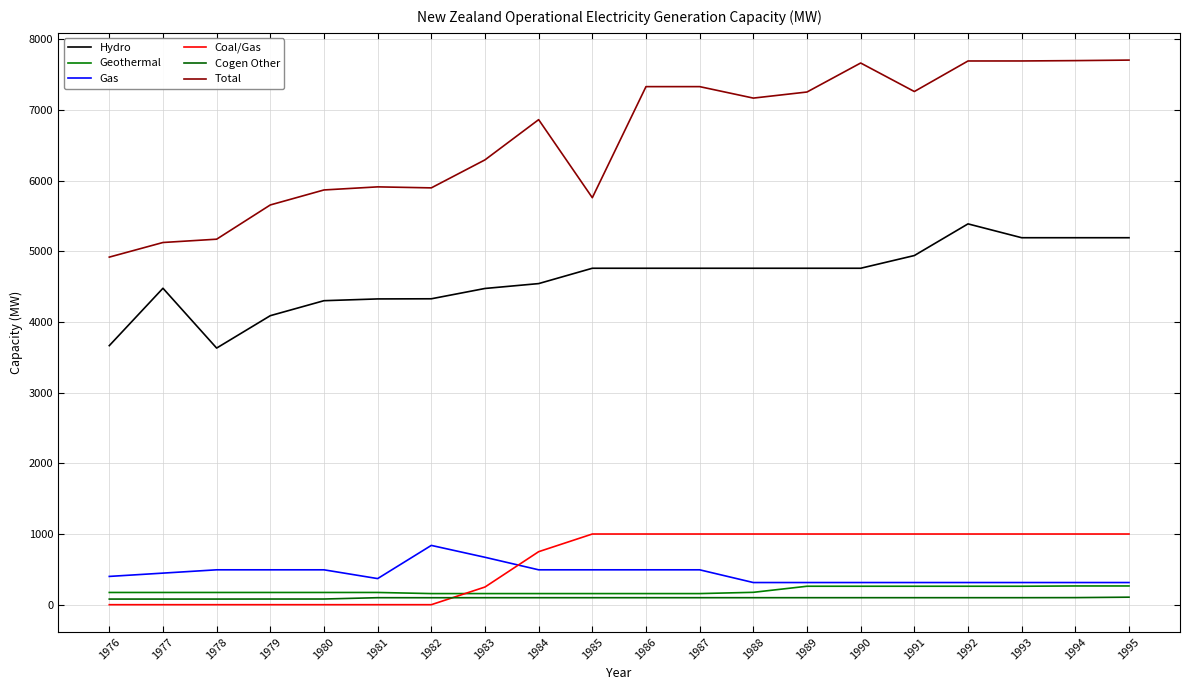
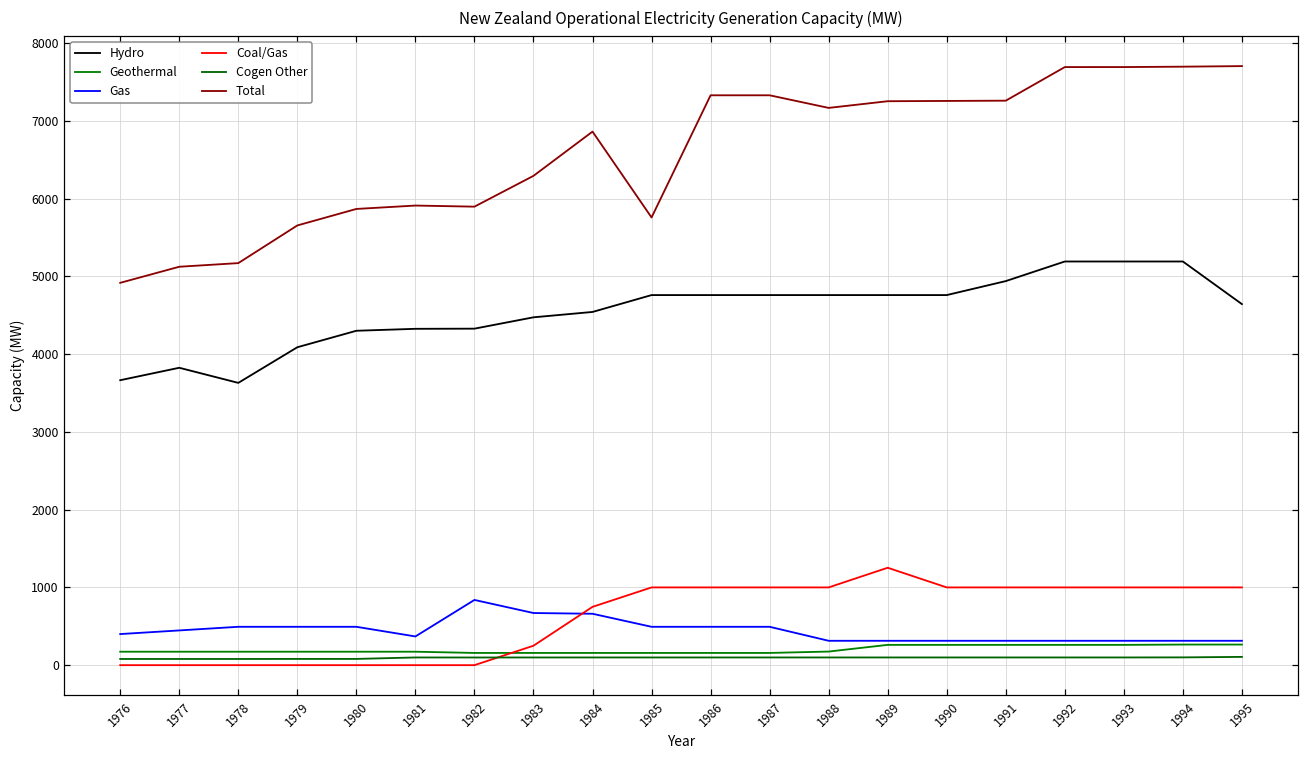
  {
    "Hydro": {
      "1976": 3700,
-     "1977": 4500,
+     "1977": 3800,
      "1978": 3600,
      "1979": 4100,
      "1980": 4300,
      "1981": 4300,
      "1982": 4300,
      "1983": 4500,
      "1984": 4500,
      "1985": 4800,
      "1986": 4800,
      "1987": 4800,
      "1988": 4800,
      "1989": 4800,
      "1990": 4800,
      "1991": 4900,
-     "1992": 5400,
+     "1992": 5200,
      "1993": 5200,
      "1994": 5200,
-     "1995": 5200
+     "1995": 4600
    },
    "Gas": {
      "1976": 400,
      "1977": 400,
      "1978": 500,
      "1979": 500,
      "1980": 500,
      "1981": 400,
      "1982": 800,
      "1983": 700,
-     "1984": 500,
+     "1984": 700,
      "1985": 500,
      "1986": 500,
      "1987": 500,
      "1988": 300,
      "1989": 300,
      "1990": 300,
      "1991": 300,
      "1992": 300,
      "1993": 300,
      "1994": 300,
      "1995": 300
    },
    "Coal/Gas": {
      "1976": 0,
      "1977": 0,
      "1978": 0,
      "1979": 0,
      "1980": 0,
      "1981": 0,
      "1982": 0,
      "1983": 300,
      "1984": 800,
      "1985": 1000,
      "1986": 1000,
      "1987": 1000,
      "1988": 1000,
-     "1989": 1000,
+     "1989": 1300,
      "1990": 1000,
      "1991": 1000,
      "1992": 1000,
      "1993": 1000,
      "1994": 1000,
      "1995": 1000
    },
    "Total": {
      "1976": 4900,
      "1977": 5100,
      "1978": 5200,
      "1979": 5700,
      "1980": 5900,
      "1981": 5900,
      "1982": 5900,
      "1983": 6300,
      "1984": 6900,
      "1985": 5800,
      "1986": 7300,
      "1987": 7300,
      "1988": 7200,
      "1989": 7300,
-     "1990": 7700,
+     "1990": 7300,
      "1991": 7300,
      "1992": 7700,
      "1993": 7700,
      "1994": 7700,
      "1995": 7700
    }
  }
